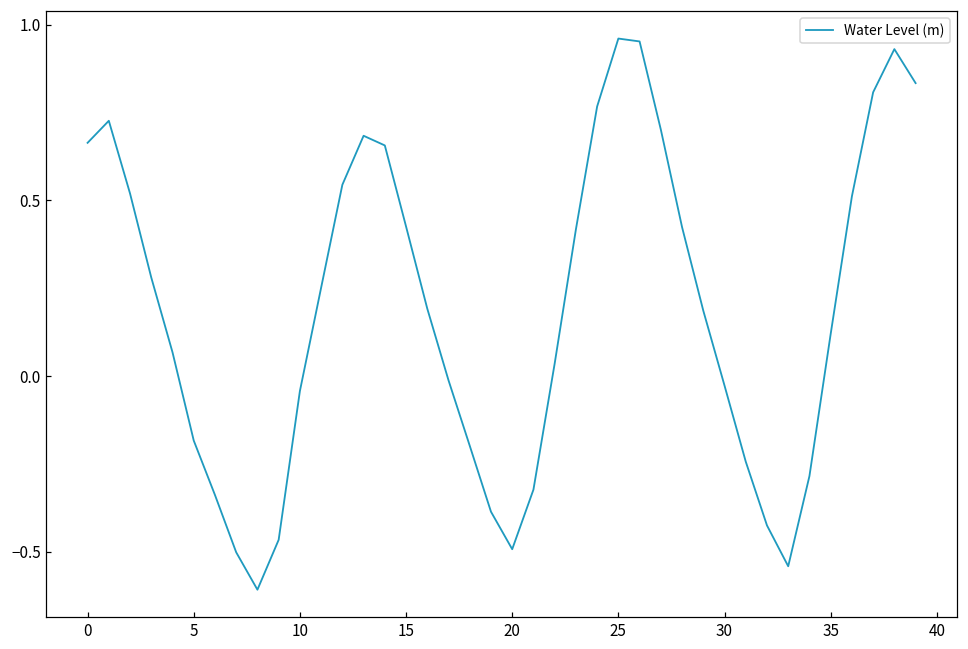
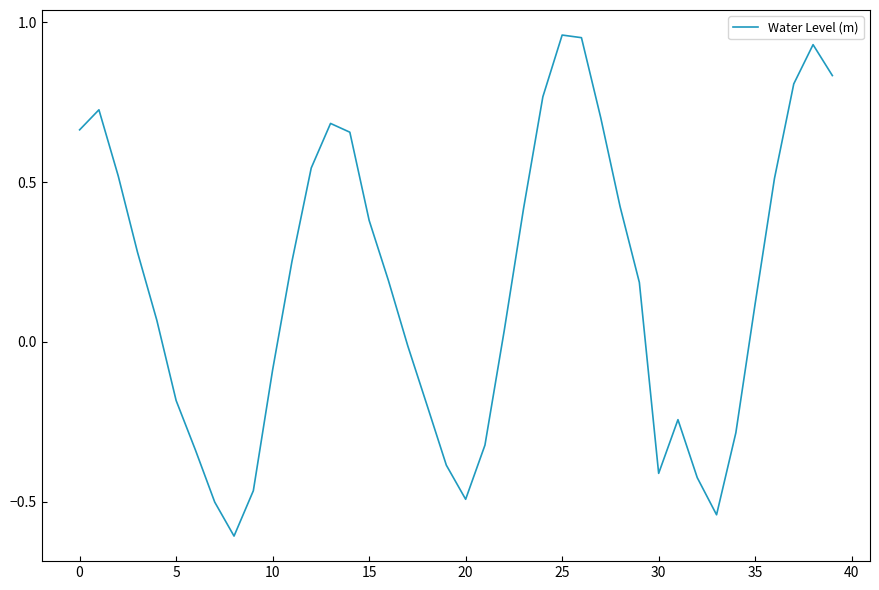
  {
    "0": 0.66,
    "5": -0.18,
-   "10": -0.04,
-   "15": 0.43,
+   "10": -0.09,
+   "15": 0.38,
    "20": -0.49,
    "25": 0.96,
-   "30": -0.03,
+   "30": -0.41,
    "35": 0.12
  }
